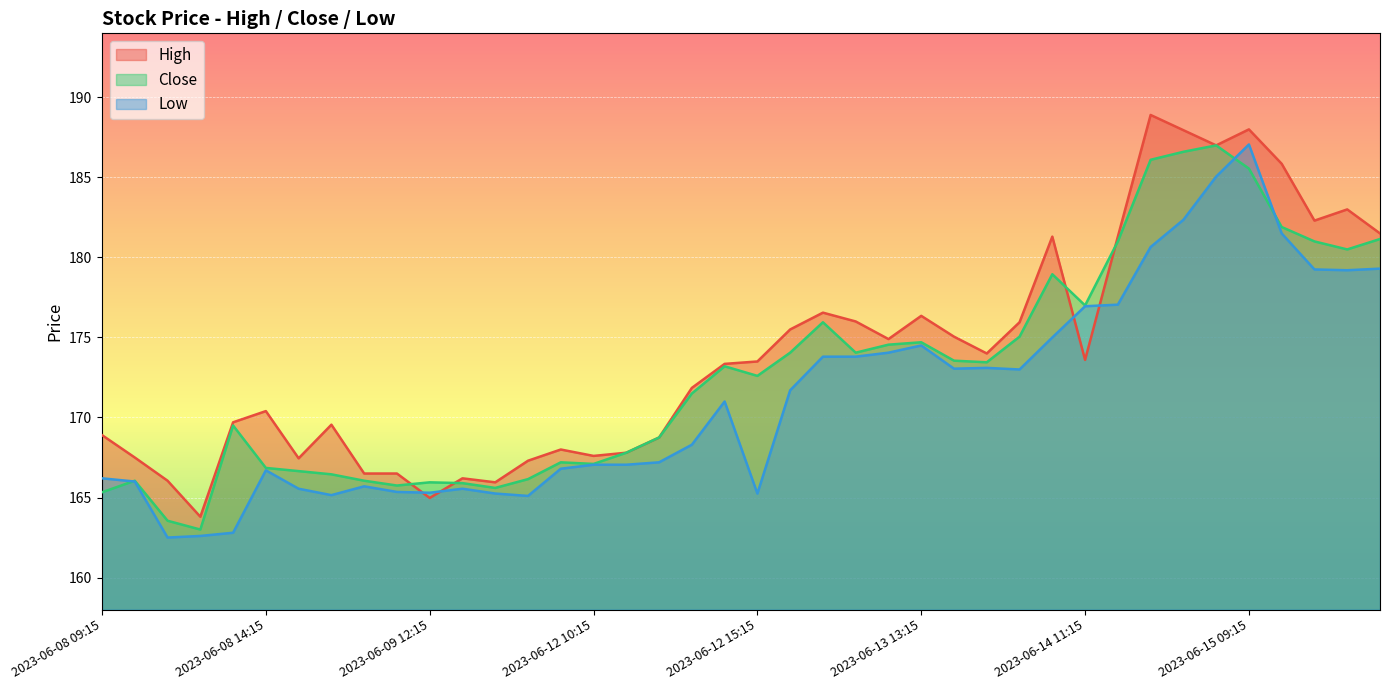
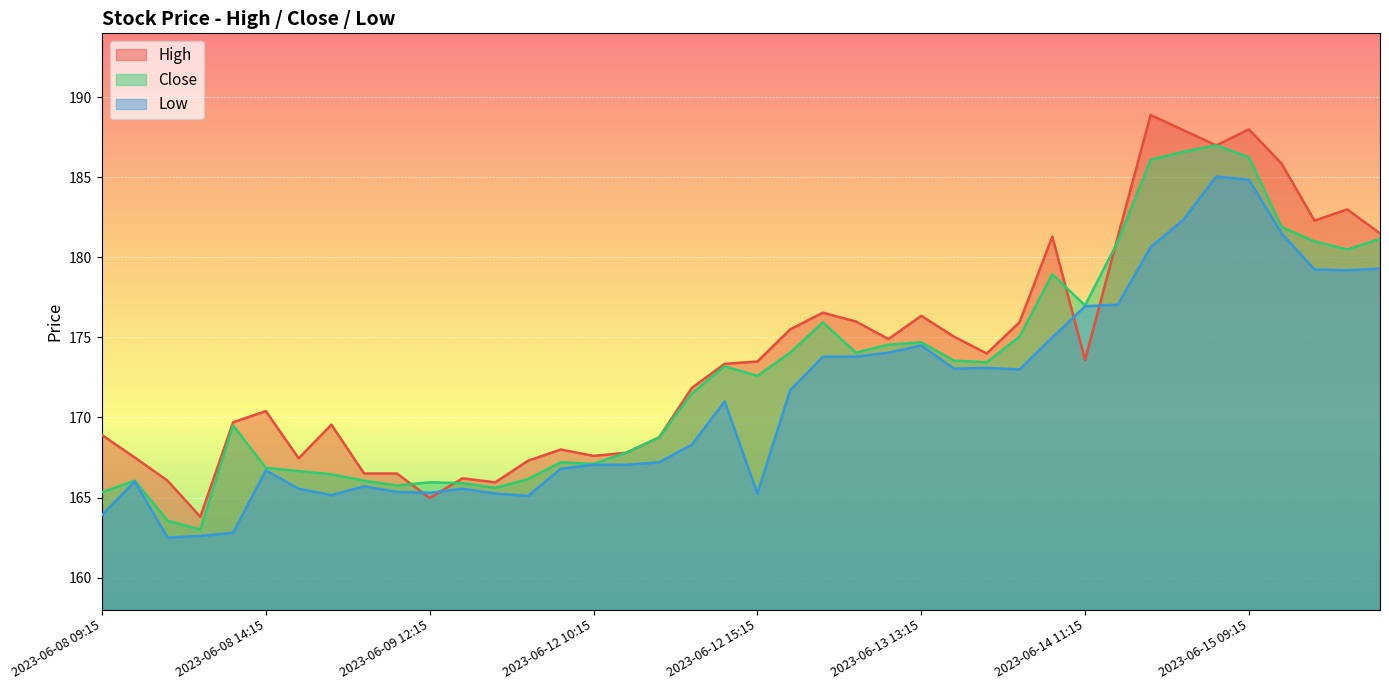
  {
    "High": {
      "2023-06-08 09:15": 168.9,
      "2023-06-08 14:15": 170.4,
      "2023-06-09 12:15": 165.0,
      "2023-06-12 10:15": 167.6,
      "2023-06-12 15:15": 173.5,
      "2023-06-13 13:15": 176.4,
      "2023-06-14 11:15": 173.6,
      "2023-06-15 09:15": 188.0
    },
    "Close": {
      "2023-06-08 09:15": 165.3,
      "2023-06-09 12:15": 165.9,
      "2023-06-12 15:15": 172.6,
      "2023-06-13 13:15": 174.7,
-     "2023-06-15 09:15": 185.6
+     "2023-06-15 09:15": 186.3
    },
    "Low": {
-     "2023-06-08 09:15": 166.2,
+     "2023-06-08 09:15": 163.9,
      "2023-06-09 12:15": 165.3,
      "2023-06-12 15:15": 165.2,
      "2023-06-13 13:15": 174.5,
-     "2023-06-15 09:15": 187.1
+     "2023-06-15 09:15": 184.9
    }
  }
